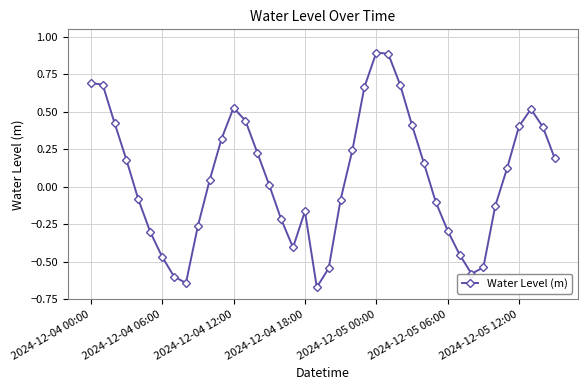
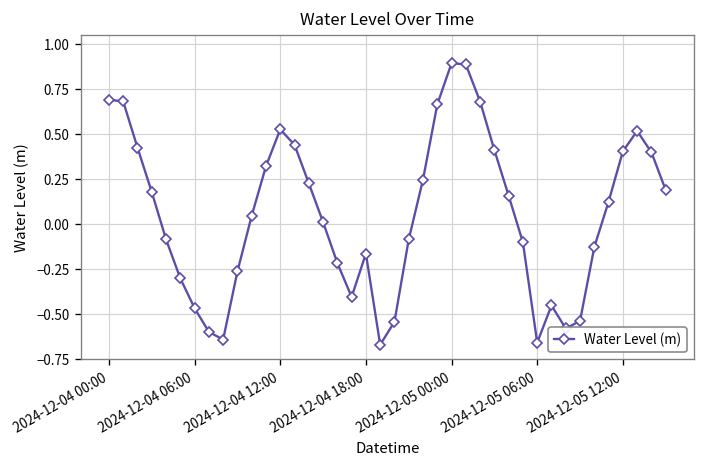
  {
    "2024-12-04 00:00": 0.69,
    "2024-12-04 06:00": -0.47,
    "2024-12-04 12:00": 0.53,
    "2024-12-04 18:00": -0.16,
    "2024-12-05 00:00": 0.89,
-   "2024-12-05 06:00": -0.29,
+   "2024-12-05 06:00": -0.66,
    "2024-12-05 12:00": 0.40
  }
